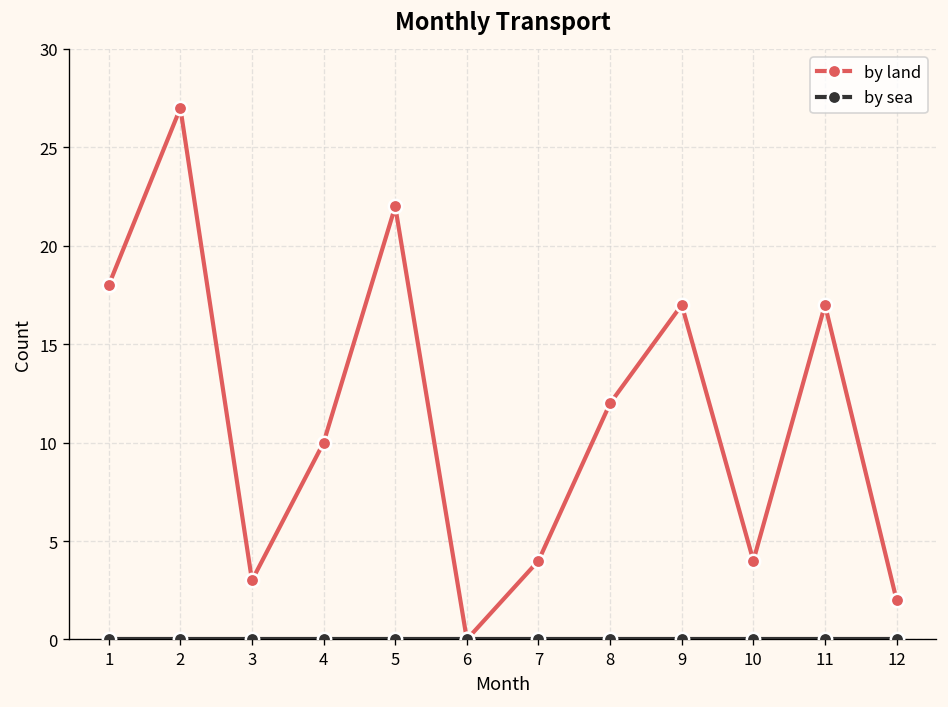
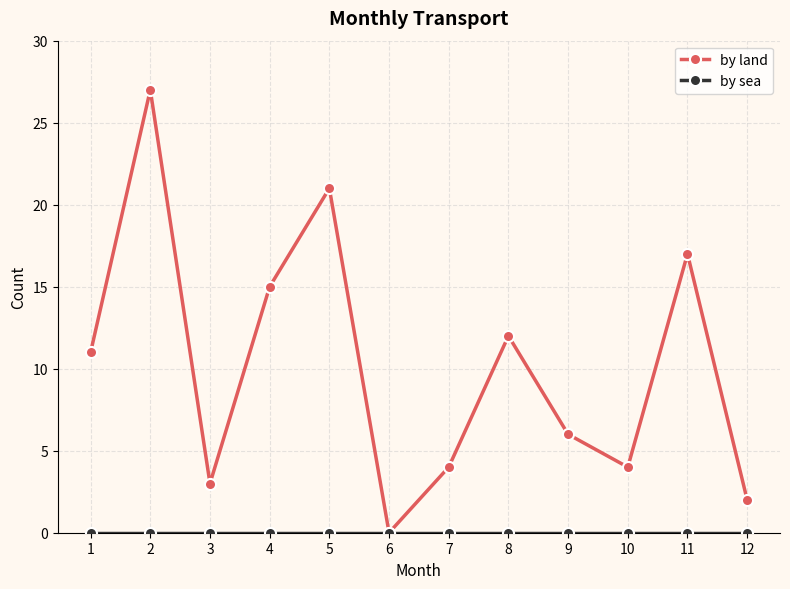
  {
    "by land": {
-     "1": 18,
+     "1": 11,
      "2": 27,
      "3": 3,
-     "4": 10,
-     "5": 22,
+     "4": 15,
+     "5": 21,
      "7": 4,
      "8": 12,
-     "9": 17,
+     "9": 6,
      "10": 4,
      "11": 17,
      "12": 2
    },
    "by sea": {
      "1": 0,
      "2": 0,
      "3": 0,
      "4": 0,
      "5": 0,
      "7": 0,
      "8": 0,
      "9": 0,
      "10": 0,
      "11": 0,
      "12": 0
    }
  }
